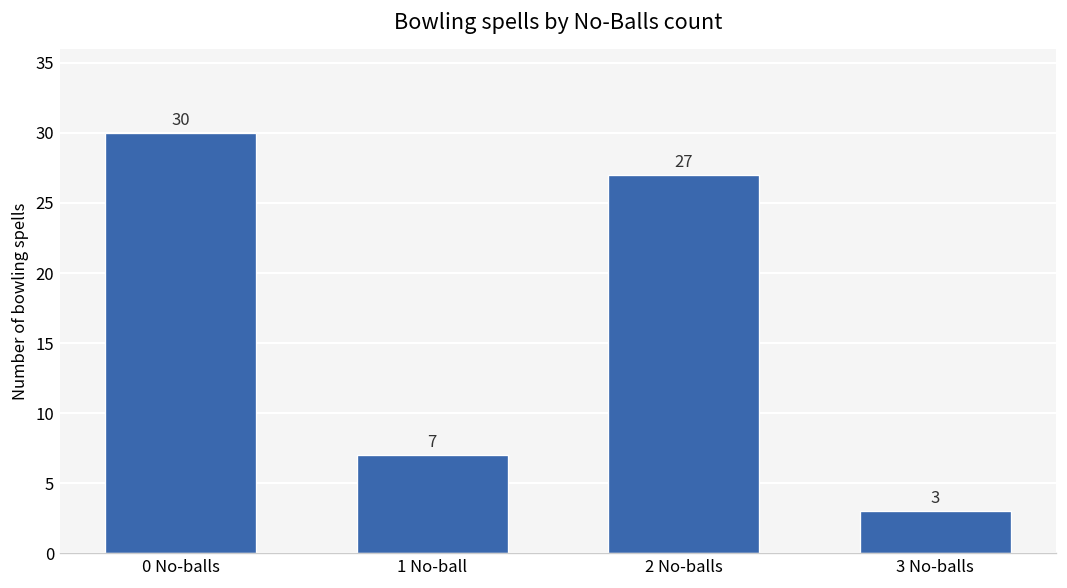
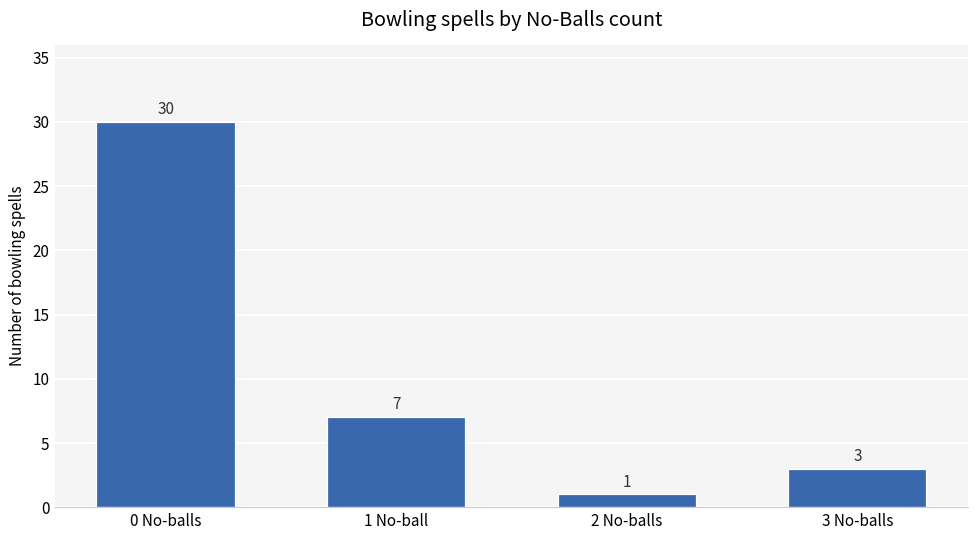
  {
    "0 No-balls": 30,
    "1 No-ball": 7,
-   "2 No-balls": 27,
+   "2 No-balls": 1,
    "3 No-balls": 3
  }
